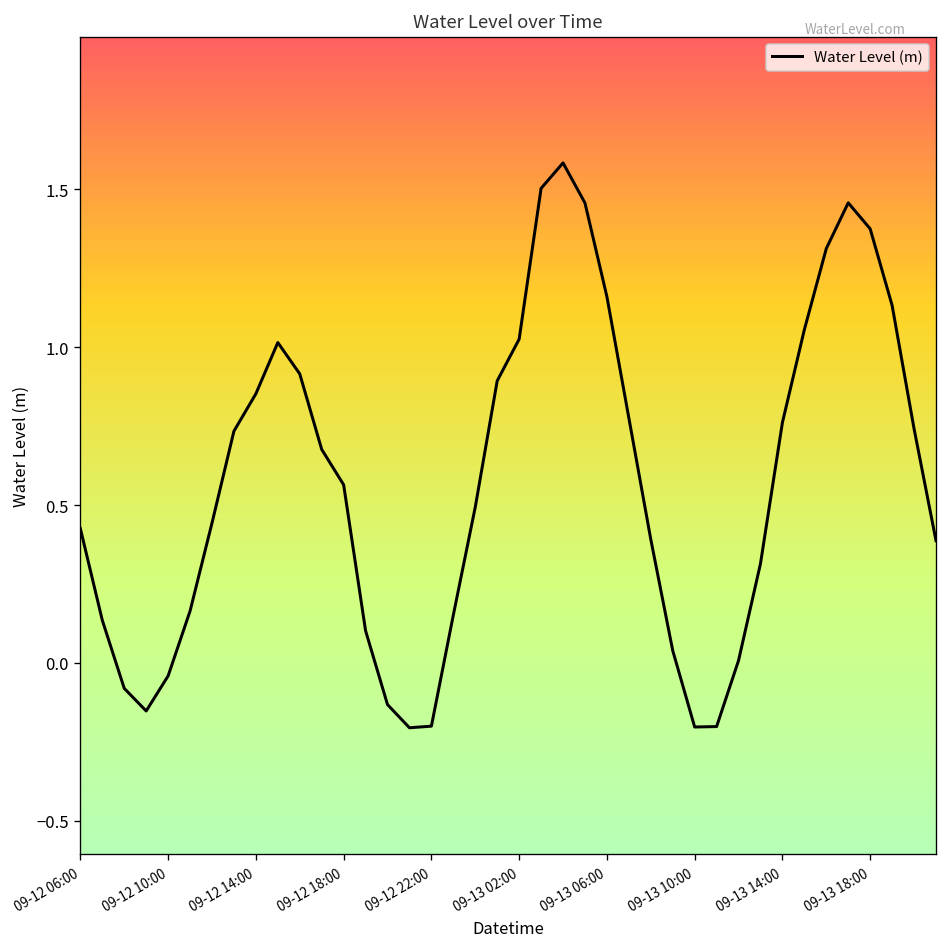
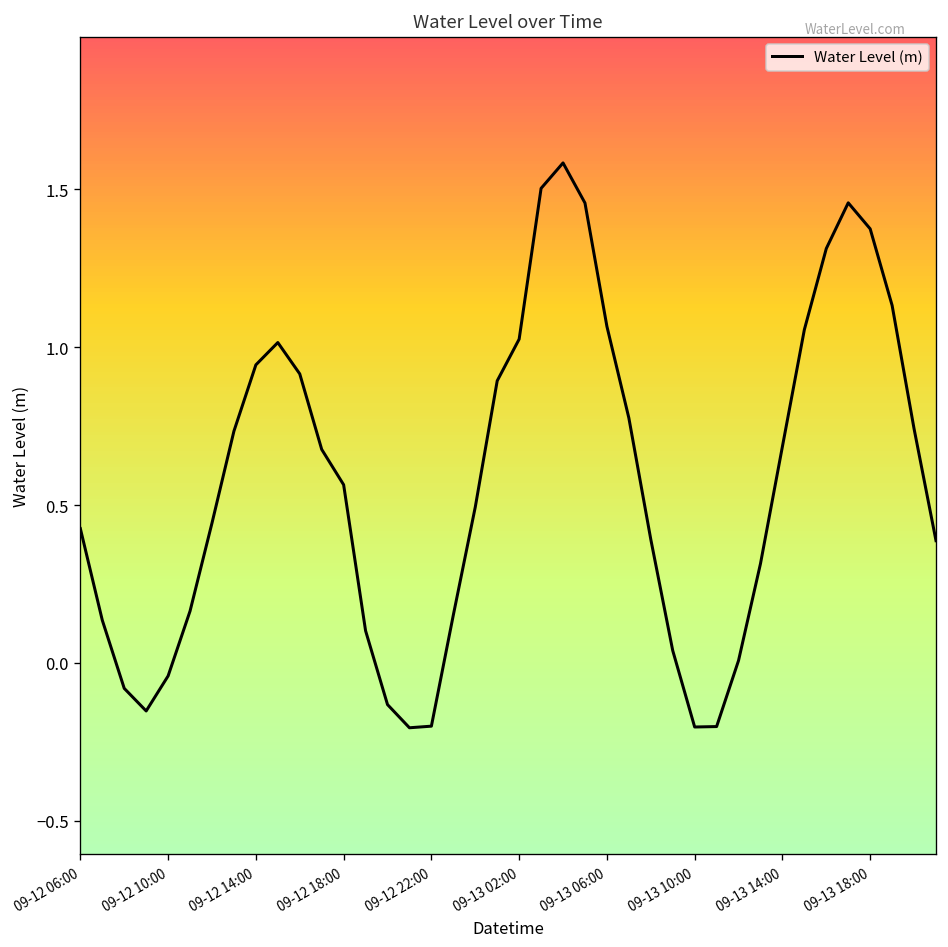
  {
    "09-12 06:00": 0.43,
    "09-12 10:00": -0.04,
-   "09-12 14:00": 0.85,
+   "09-12 14:00": 0.94,
    "09-12 18:00": 0.56,
    "09-12 22:00": -0.20,
    "09-13 02:00": 1.03,
-   "09-13 06:00": 1.16,
+   "09-13 06:00": 1.07,
    "09-13 10:00": -0.20,
-   "09-13 14:00": 0.76,
+   "09-13 14:00": 0.69,
    "09-13 18:00": 1.37
  }
